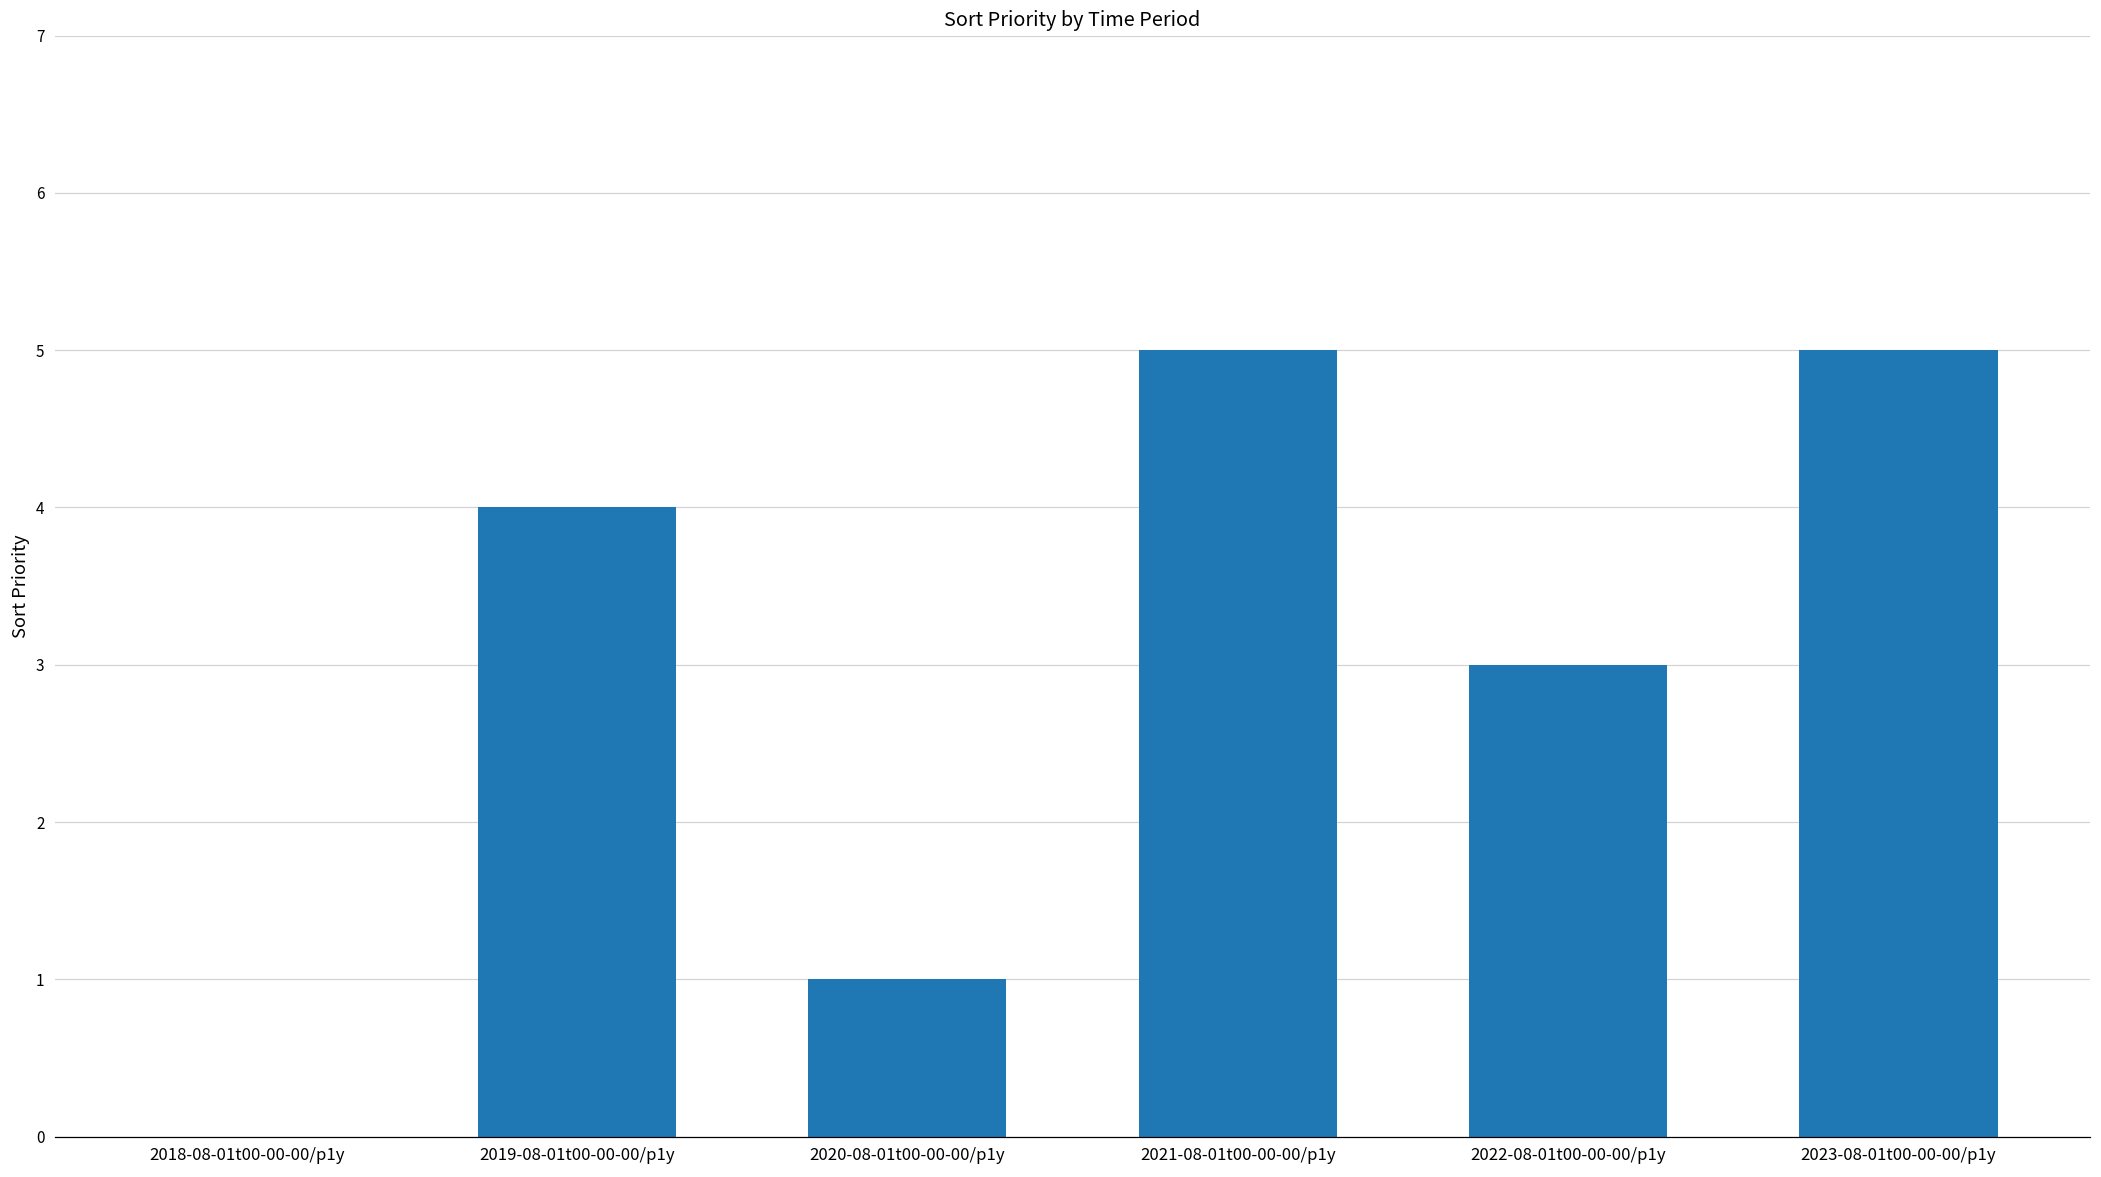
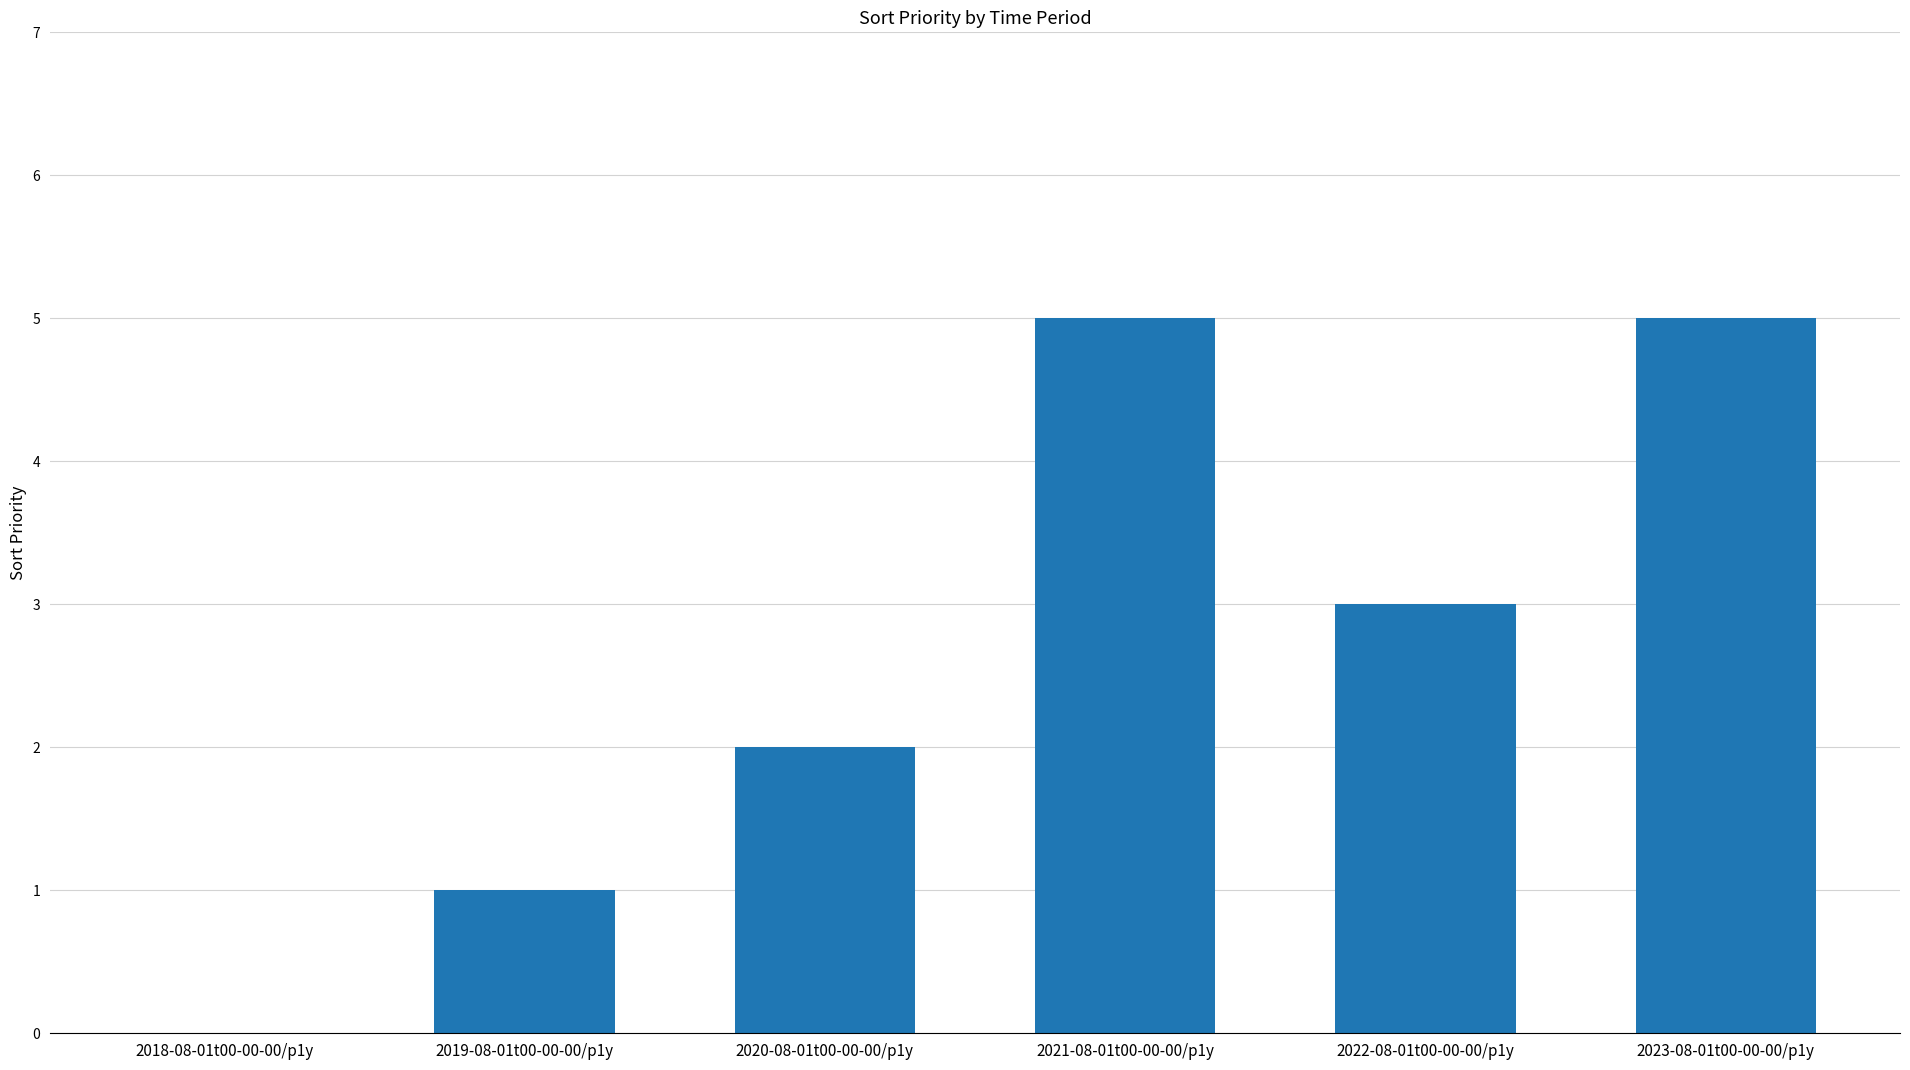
  {
    "2018-08-01t00-00-00/p1y": 0,
-   "2019-08-01t00-00-00/p1y": 4,
-   "2020-08-01t00-00-00/p1y": 1,
+   "2019-08-01t00-00-00/p1y": 1,
+   "2020-08-01t00-00-00/p1y": 2,
    "2021-08-01t00-00-00/p1y": 5,
    "2022-08-01t00-00-00/p1y": 3,
    "2023-08-01t00-00-00/p1y": 5
  }
